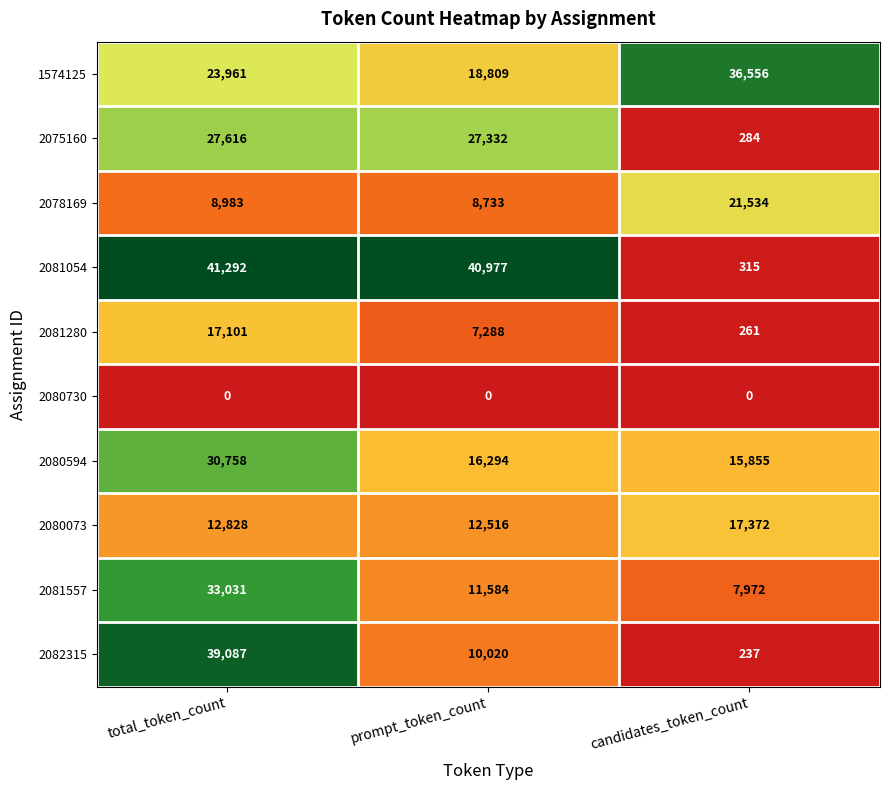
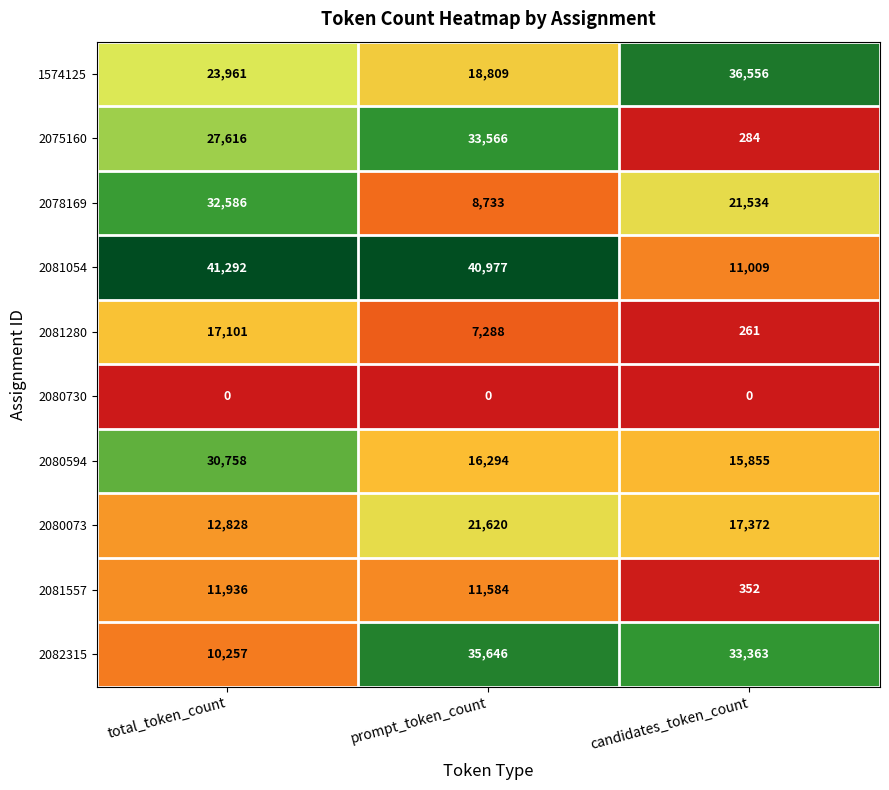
  {
    "1574125": {
      "total_token_count": "23,961",
      "prompt_token_count": "18,809",
      "candidates_token_count": "36,556"
    },
    "2075160": {
      "total_token_count": "27,616",
-     "prompt_token_count": "27,332",
+     "prompt_token_count": "33,566",
      "candidates_token_count": "284"
    },
    "2078169": {
-     "total_token_count": "8,983",
+     "total_token_count": "32,586",
      "prompt_token_count": "8,733",
      "candidates_token_count": "21,534"
    },
    "2081054": {
      "total_token_count": "41,292",
      "prompt_token_count": "40,977",
-     "candidates_token_count": "315"
+     "candidates_token_count": "11,009"
    },
    "2081280": {
      "total_token_count": "17,101",
      "prompt_token_count": "7,288",
      "candidates_token_count": "261"
    },
    "2080730": {
      "total_token_count": "0",
      "prompt_token_count": "0",
      "candidates_token_count": "0"
    },
    "2080594": {
      "total_token_count": "30,758",
      "prompt_token_count": "16,294",
      "candidates_token_count": "15,855"
    },
    "2080073": {
      "total_token_count": "12,828",
-     "prompt_token_count": "12,516",
+     "prompt_token_count": "21,620",
      "candidates_token_count": "17,372"
    },
    "2081557": {
-     "total_token_count": "33,031",
+     "total_token_count": "11,936",
      "prompt_token_count": "11,584",
-     "candidates_token_count": "7,972"
+     "candidates_token_count": "352"
    },
    "2082315": {
-     "total_token_count": "39,087",
-     "prompt_token_count": "10,020",
-     "candidates_token_count": "237"
+     "total_token_count": "10,257",
+     "prompt_token_count": "35,646",
+     "candidates_token_count": "33,363"
    }
  }
